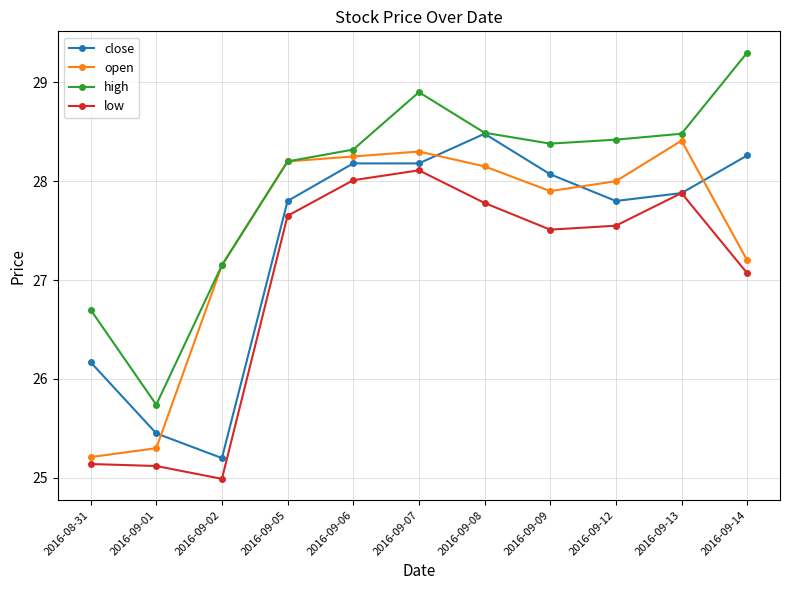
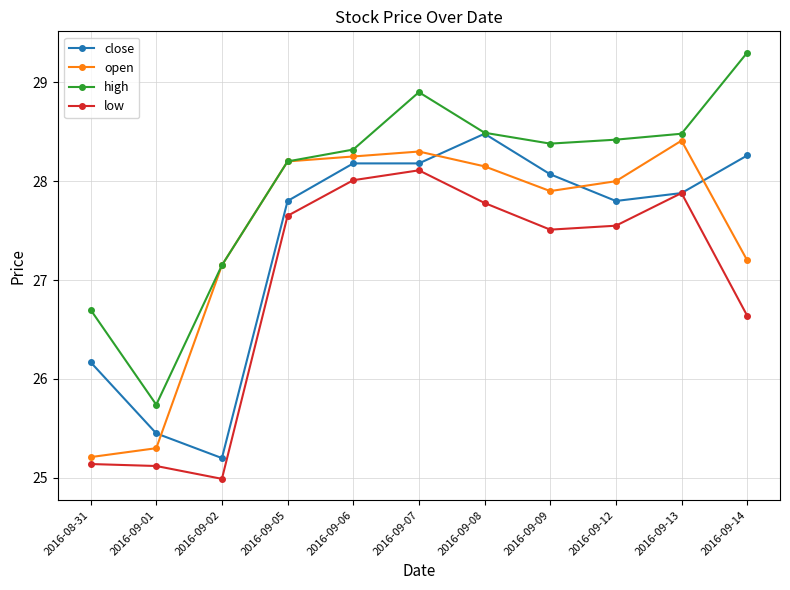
  {
    "close": {
      "2016-08-31": 26.2,
      "2016-09-01": 25.5,
      "2016-09-02": 25.2,
      "2016-09-05": 27.8,
      "2016-09-06": 28.2,
      "2016-09-07": 28.2,
      "2016-09-09": 28.1,
      "2016-09-12": 27.8,
      "2016-09-14": 28.3
    },
    "open": {
      "2016-08-31": 25.2,
      "2016-09-01": 25.3,
      "2016-09-06": 28.3,
      "2016-09-07": 28.3,
      "2016-09-08": 28.2,
      "2016-09-09": 27.9,
      "2016-09-12": 28.0,
      "2016-09-13": 28.4,
      "2016-09-14": 27.2
    },
    "high": {
      "2016-08-31": 26.7,
      "2016-09-01": 25.7,
      "2016-09-06": 28.3,
      "2016-09-07": 28.9,
      "2016-09-09": 28.4,
      "2016-09-12": 28.4,
      "2016-09-13": 28.5,
      "2016-09-14": 29.3
    },
    "low": {
      "2016-08-31": 25.1,
      "2016-09-01": 25.1,
      "2016-09-02": 25.0,
      "2016-09-05": 27.7,
      "2016-09-06": 28.0,
      "2016-09-07": 28.1,
      "2016-09-08": 27.8,
      "2016-09-09": 27.5,
      "2016-09-12": 27.6,
-     "2016-09-14": 27.1
+     "2016-09-14": 26.6
    }
  }
